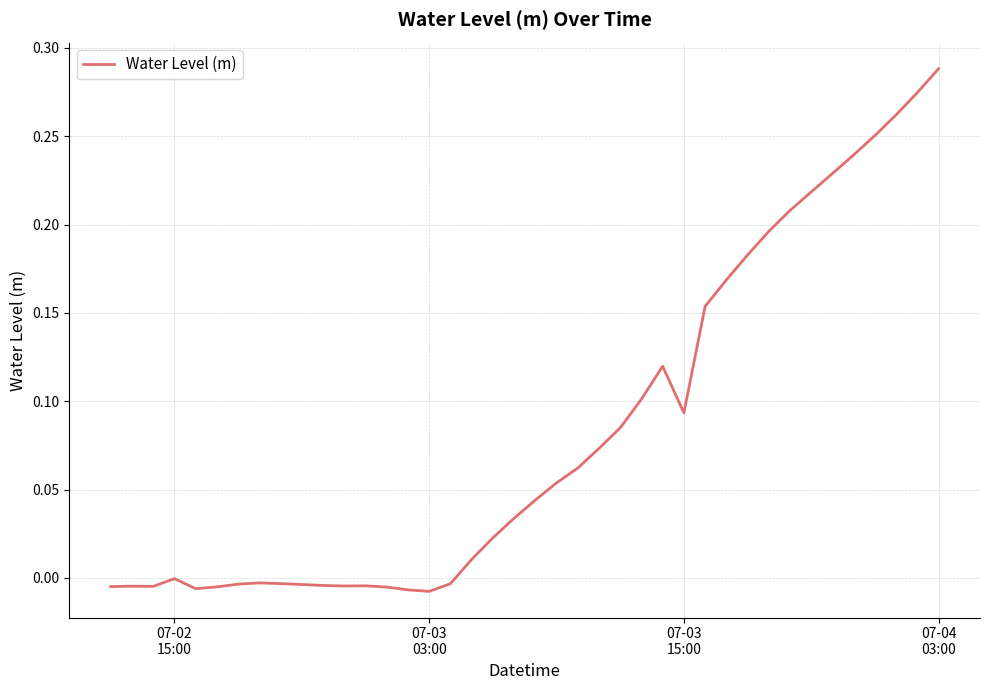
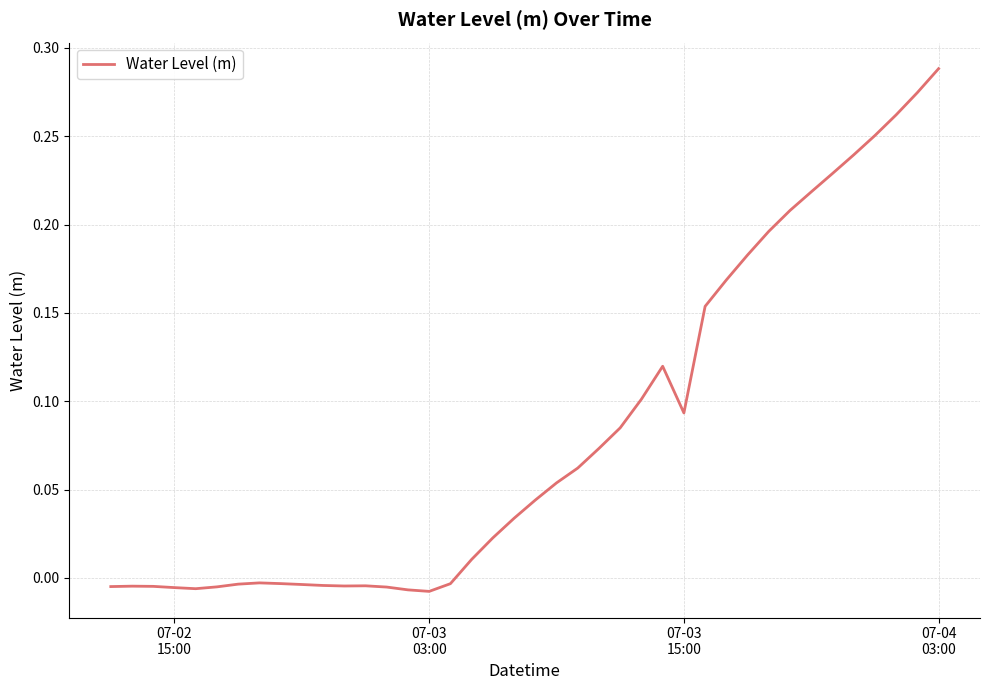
  {
-   "07-02 15:00": 0.000,
+   "07-02 15:00": -0.006,
    "07-03 03:00": -0.008,
    "07-03 15:00": 0.093,
    "07-04 03:00": 0.288
  }
